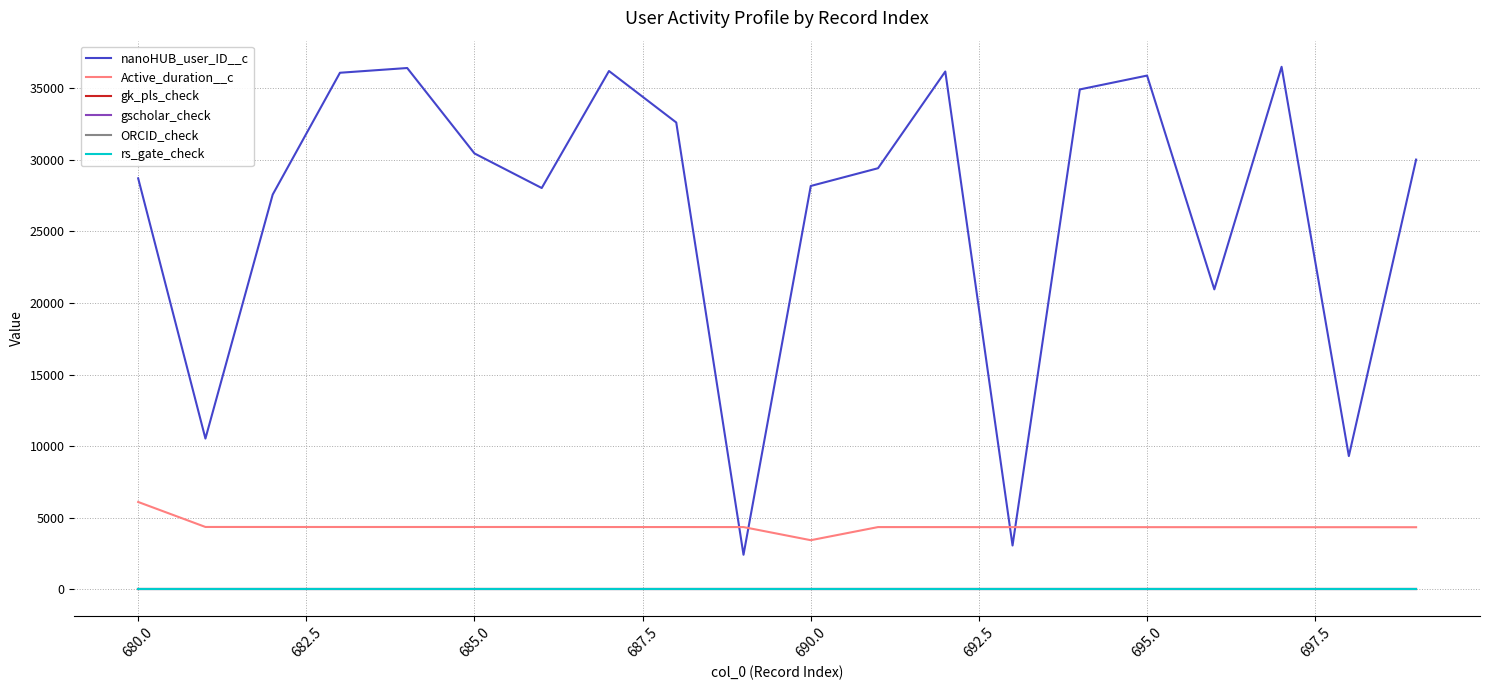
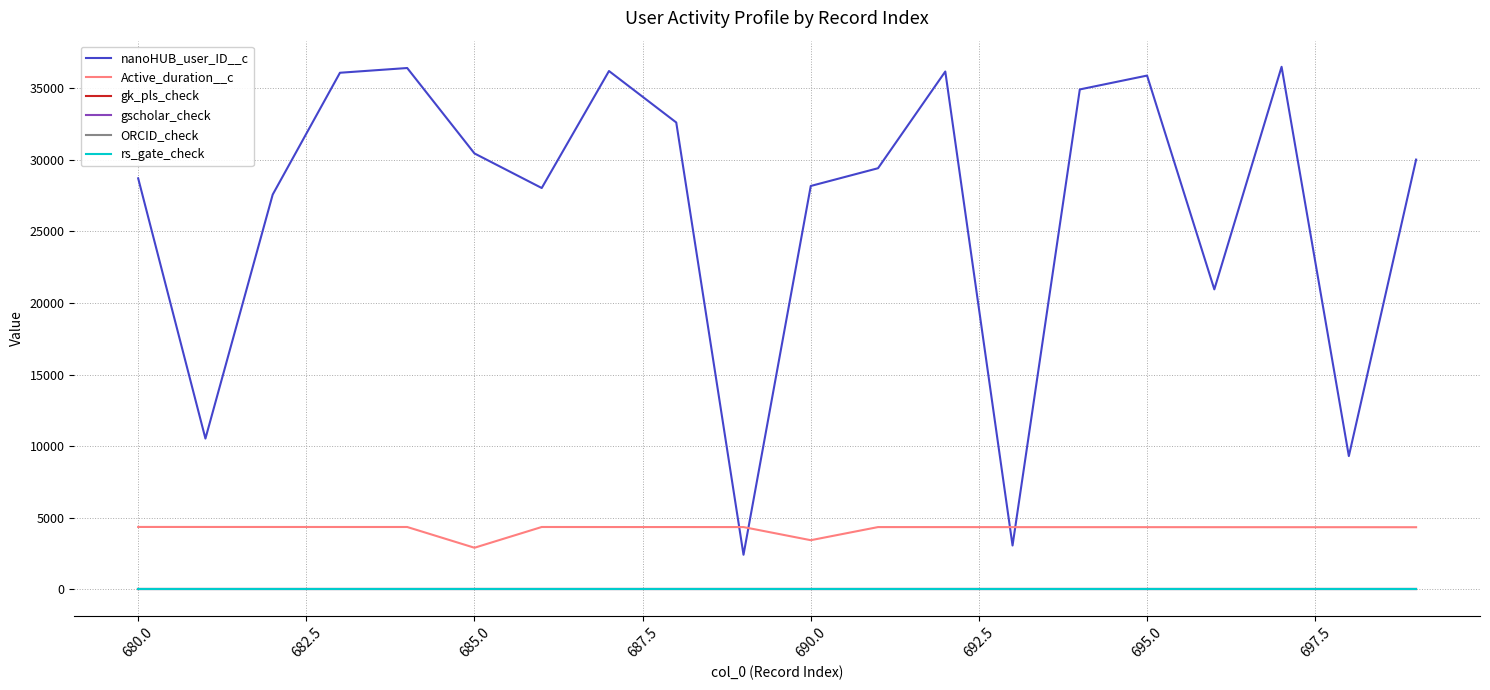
  {
    "nanoHUB_user_ID__c": {
      "680.0": 28700,
      "685.0": 30400,
      "690.0": 28200,
      "695.0": 35900
    },
    "Active_duration__c": {
-     "680.0": 6100,
-     "685.0": 4400,
+     "680.0": 4400,
+     "685.0": 2900,
      "690.0": 3400,
      "695.0": 4400
    },
    "rs_gate_check": {
      "680.0": 0,
      "685.0": 0,
      "690.0": 0,
      "695.0": 0
    }
  }
